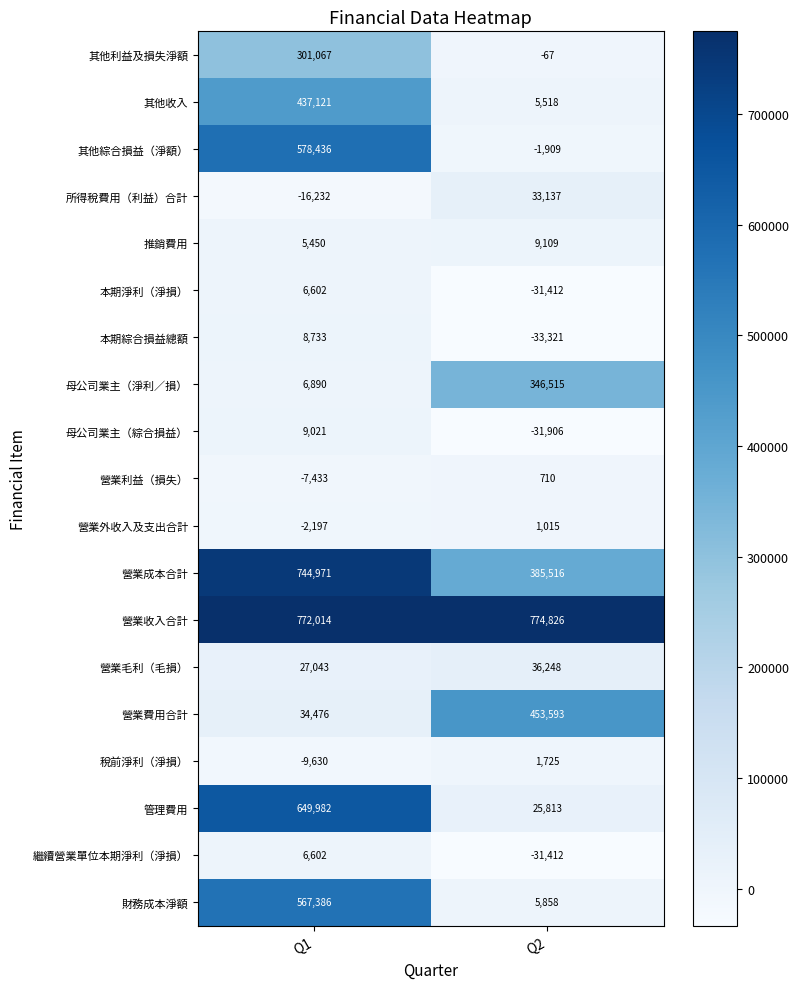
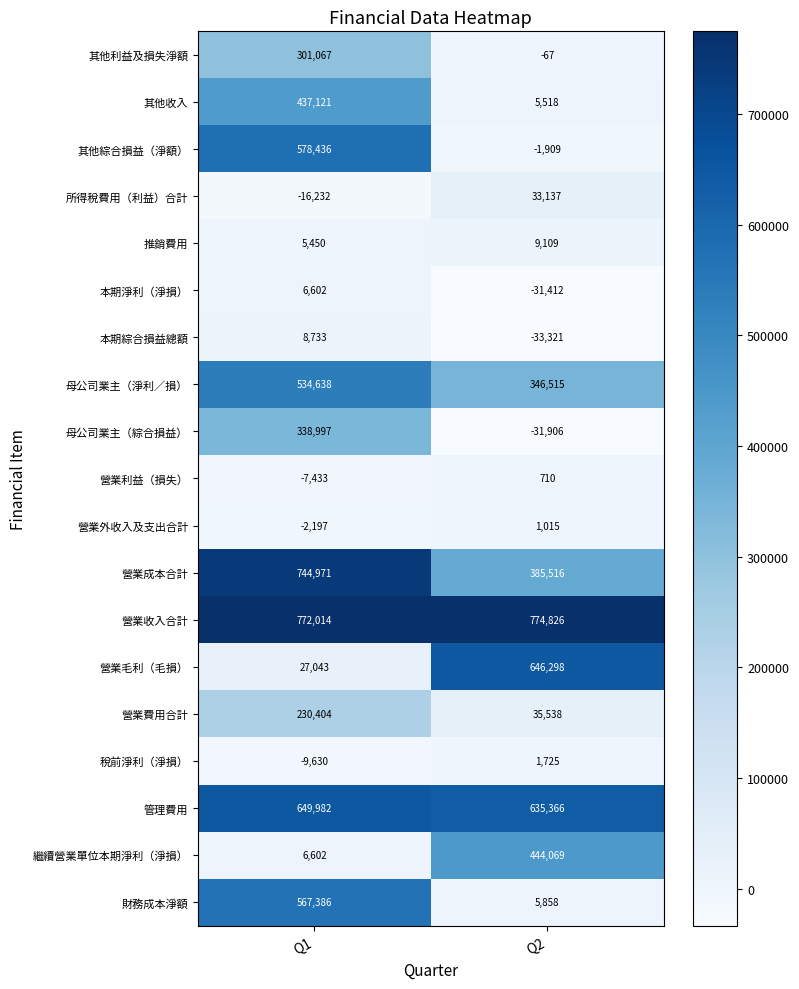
  {
    "其他利益及損失淨額": {
      "Q1": "301,067",
      "Q2": "-67"
    },
    "其他收入": {
      "Q1": "437,121",
      "Q2": "5,518"
    },
    "其他綜合損益（淨額）": {
      "Q1": "578,436",
      "Q2": "-1,909"
    },
    "所得稅費用（利益）合計": {
      "Q1": "-16,232",
      "Q2": "33,137"
    },
    "推銷費用": {
      "Q1": "5,450",
      "Q2": "9,109"
    },
    "本期淨利（淨損）": {
      "Q1": "6,602",
      "Q2": "-31,412"
    },
    "本期綜合損益總額": {
      "Q1": "8,733",
      "Q2": "-33,321"
    },
    "母公司業主（淨利／損）": {
-     "Q1": "6,890",
+     "Q1": "534,638",
      "Q2": "346,515"
    },
    "母公司業主（綜合損益）": {
-     "Q1": "9,021",
+     "Q1": "338,997",
      "Q2": "-31,906"
    },
    "營業利益（損失）": {
      "Q1": "-7,433",
      "Q2": "710"
    },
    "營業外收入及支出合計": {
      "Q1": "-2,197",
      "Q2": "1,015"
    },
    "營業成本合計": {
      "Q1": "744,971",
      "Q2": "385,516"
    },
    "營業收入合計": {
      "Q1": "772,014",
      "Q2": "774,826"
    },
    "營業毛利（毛損）": {
      "Q1": "27,043",
-     "Q2": "36,248"
+     "Q2": "646,298"
    },
    "營業費用合計": {
-     "Q1": "34,476",
-     "Q2": "453,593"
+     "Q1": "230,404",
+     "Q2": "35,538"
    },
    "稅前淨利（淨損）": {
      "Q1": "-9,630",
      "Q2": "1,725"
    },
    "管理費用": {
      "Q1": "649,982",
-     "Q2": "25,813"
+     "Q2": "635,366"
    },
    "繼續營業單位本期淨利（淨損）": {
      "Q1": "6,602",
-     "Q2": "-31,412"
+     "Q2": "444,069"
    },
    "財務成本淨額": {
      "Q1": "567,386",
      "Q2": "5,858"
    }
  }
